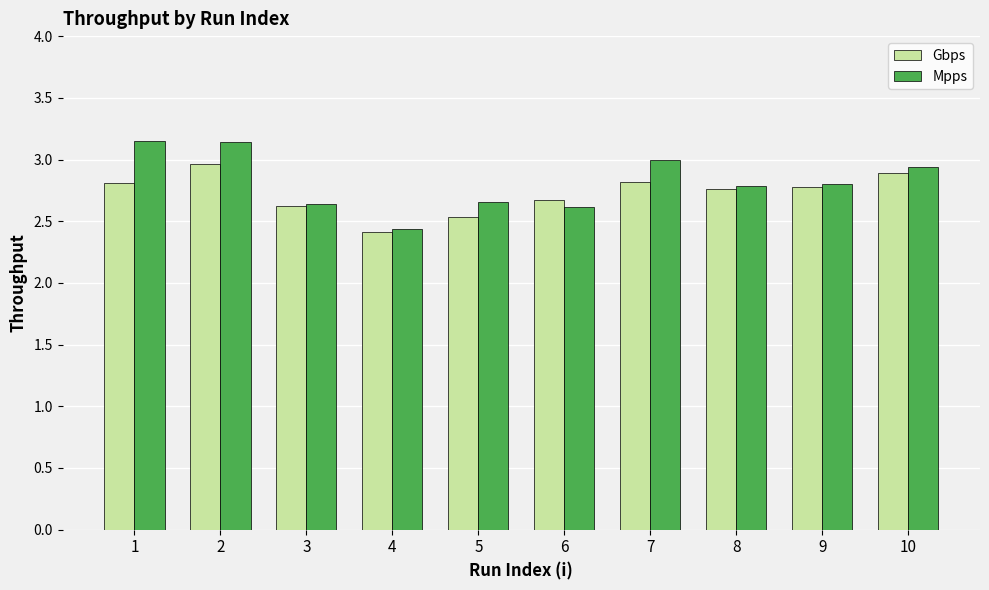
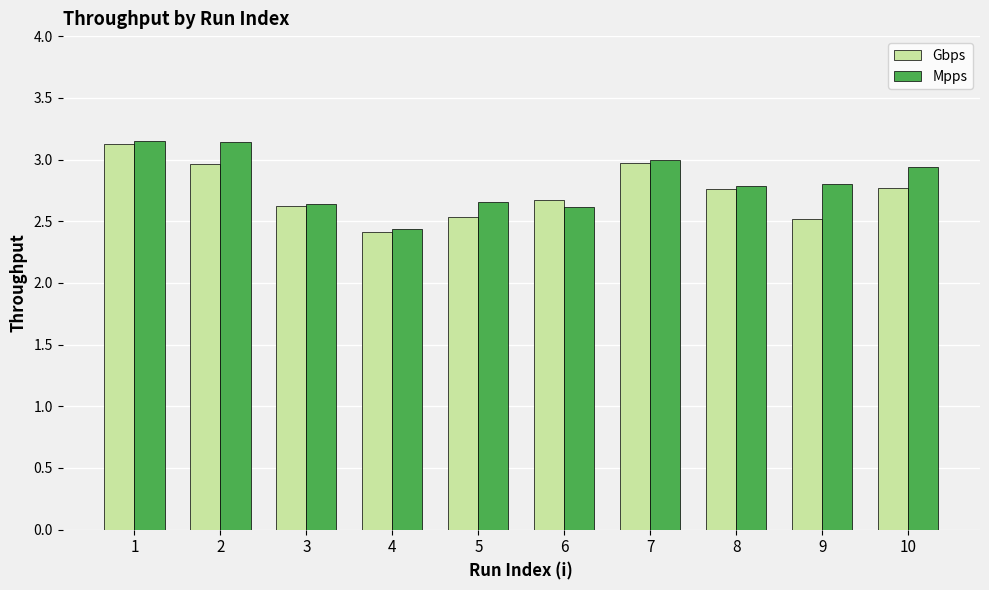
  {
    "Gbps": {
-     "1": 2.81,
+     "1": 3.12,
      "2": 2.96,
      "3": 2.62,
      "4": 2.41,
      "5": 2.54,
      "6": 2.67,
-     "7": 2.81,
+     "7": 2.97,
      "8": 2.76,
-     "9": 2.78,
-     "10": 2.89
+     "9": 2.52,
+     "10": 2.77
    },
    "Mpps": {
      "1": 3.15,
      "2": 3.14,
      "3": 2.64,
      "4": 2.43,
      "5": 2.66,
      "6": 2.61,
      "7": 3.00,
      "8": 2.79,
      "9": 2.80,
      "10": 2.94
    }
  }
